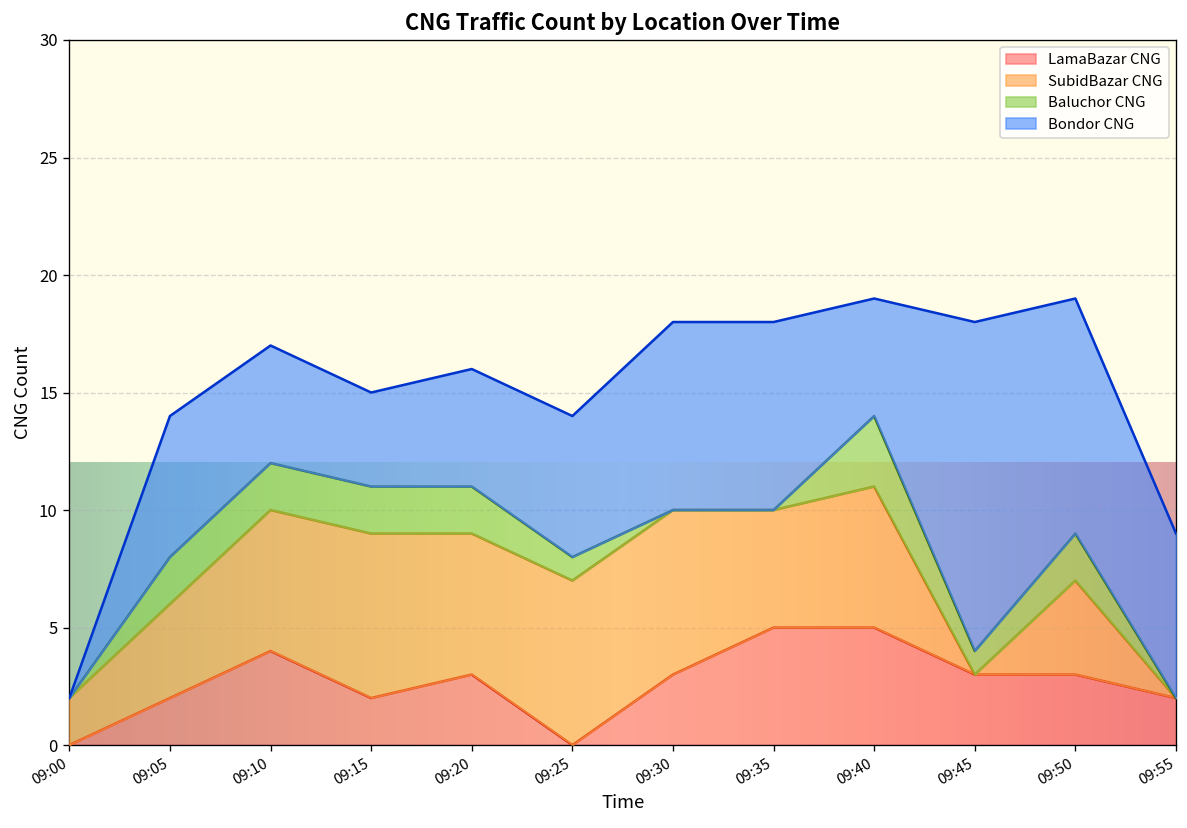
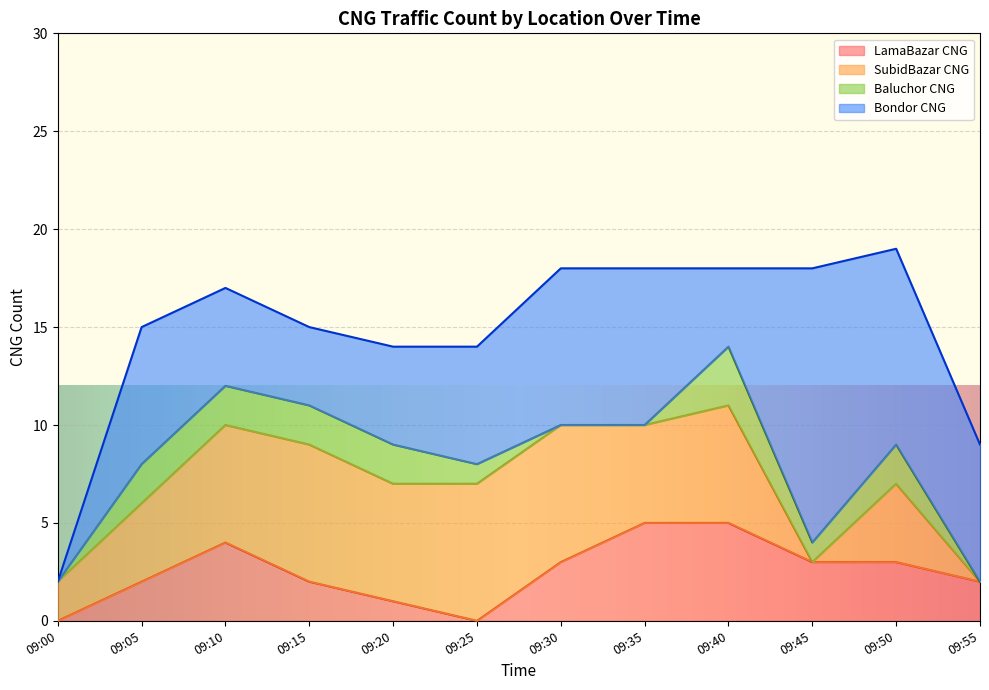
  {
    "LamaBazar CNG": {
      "09:00": 0,
      "09:05": 2,
      "09:10": 4,
      "09:15": 2,
-     "09:20": 3,
+     "09:20": 1,
      "09:25": 0,
      "09:30": 3,
      "09:35": 5,
      "09:40": 5,
      "09:50": 3
    },
    "SubidBazar CNG": {
      "09:05": 4,
      "09:10": 6,
      "09:15": 7,
      "09:20": 6,
      "09:25": 7,
      "09:40": 6,
      "09:50": 4
    },
    "Baluchor CNG": {
      "09:05": 2,
      "09:10": 2,
      "09:15": 2,
      "09:20": 2,
      "09:25": 1,
      "09:40": 3,
      "09:45": 1,
      "09:50": 2
    },
    "Bondor CNG": {
-     "09:05": 6,
+     "09:05": 7,
      "09:10": 5,
      "09:15": 4,
      "09:20": 5,
      "09:25": 6,
      "09:30": 8,
      "09:35": 8,
-     "09:40": 5,
+     "09:40": 4,
      "09:45": 14,
      "09:50": 10,
      "09:55": 7
    }
  }
